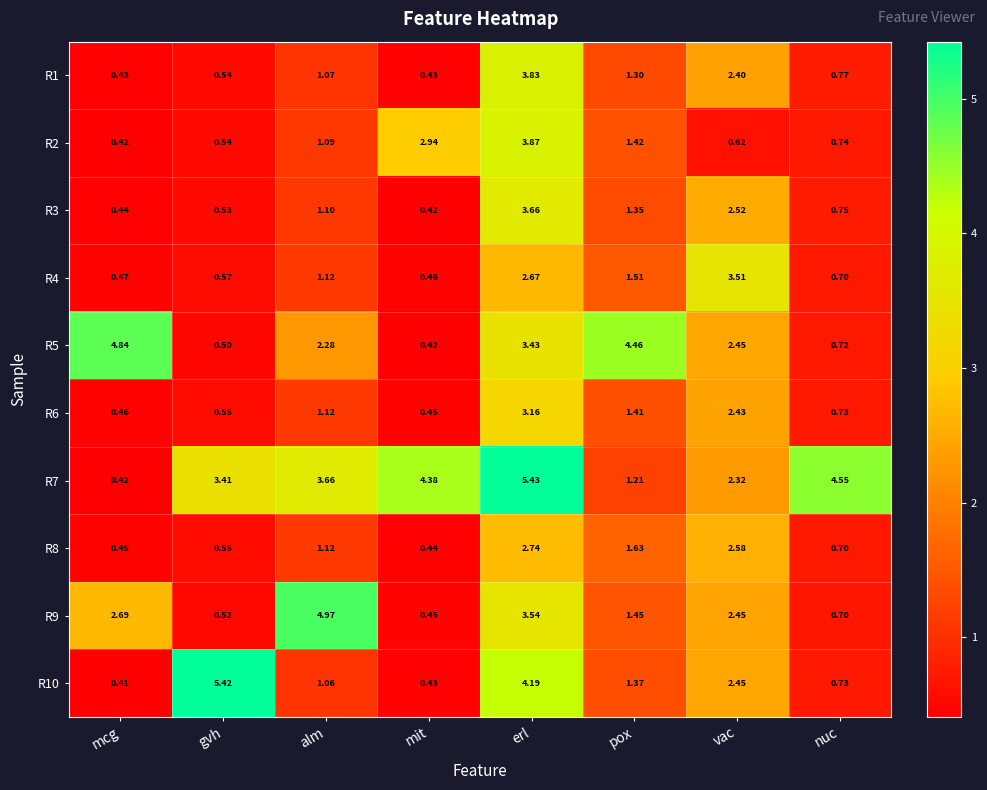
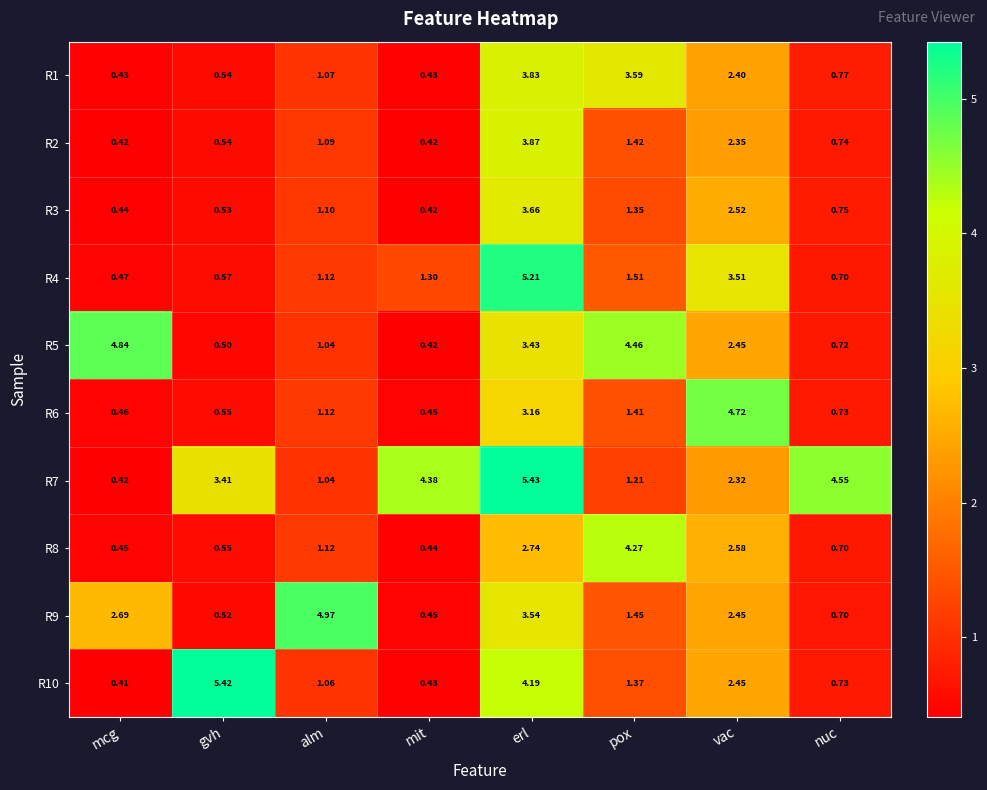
  {
    "R1": {
      "mcg": 0.43,
      "gvh": 0.54,
      "alm": 1.07,
      "mit": 0.43,
      "erl": 3.83,
-     "pox": 1.30,
+     "pox": 3.59,
      "vac": 2.40,
      "nuc": 0.77
    },
    "R2": {
      "mcg": 0.42,
      "gvh": 0.54,
      "alm": 1.09,
-     "mit": 2.94,
+     "mit": 0.42,
      "erl": 3.87,
      "pox": 1.42,
-     "vac": 0.62,
+     "vac": 2.35,
      "nuc": 0.74
    },
    "R3": {
      "mcg": 0.44,
      "gvh": 0.53,
      "alm": 1.10,
      "mit": 0.42,
      "erl": 3.66,
      "pox": 1.35,
      "vac": 2.52,
      "nuc": 0.75
    },
    "R4": {
      "mcg": 0.47,
      "gvh": 0.57,
      "alm": 1.12,
-     "mit": 0.46,
-     "erl": 2.67,
+     "mit": 1.30,
+     "erl": 5.21,
      "pox": 1.51,
      "vac": 3.51,
      "nuc": 0.70
    },
    "R5": {
      "mcg": 4.84,
      "gvh": 0.50,
-     "alm": 2.28,
+     "alm": 1.04,
      "mit": 0.42,
      "erl": 3.43,
      "pox": 4.46,
      "vac": 2.45,
      "nuc": 0.72
    },
    "R6": {
      "mcg": 0.46,
      "gvh": 0.55,
      "alm": 1.12,
      "mit": 0.45,
      "erl": 3.16,
      "pox": 1.41,
-     "vac": 2.43,
+     "vac": 4.72,
      "nuc": 0.73
    },
    "R7": {
      "mcg": 0.42,
      "gvh": 3.41,
-     "alm": 3.66,
+     "alm": 1.04,
      "mit": 4.38,
      "erl": 5.43,
      "pox": 1.21,
      "vac": 2.32,
      "nuc": 4.55
    },
    "R8": {
      "mcg": 0.45,
      "gvh": 0.55,
      "alm": 1.12,
      "mit": 0.44,
      "erl": 2.74,
-     "pox": 1.63,
+     "pox": 4.27,
      "vac": 2.58,
      "nuc": 0.70
    },
    "R9": {
      "mcg": 2.69,
      "gvh": 0.52,
      "alm": 4.97,
      "mit": 0.45,
      "erl": 3.54,
      "pox": 1.45,
      "vac": 2.45,
      "nuc": 0.70
    },
    "R10": {
      "mcg": 0.41,
      "gvh": 5.42,
      "alm": 1.06,
      "mit": 0.43,
      "erl": 4.19,
      "pox": 1.37,
      "vac": 2.45,
      "nuc": 0.73
    }
  }
